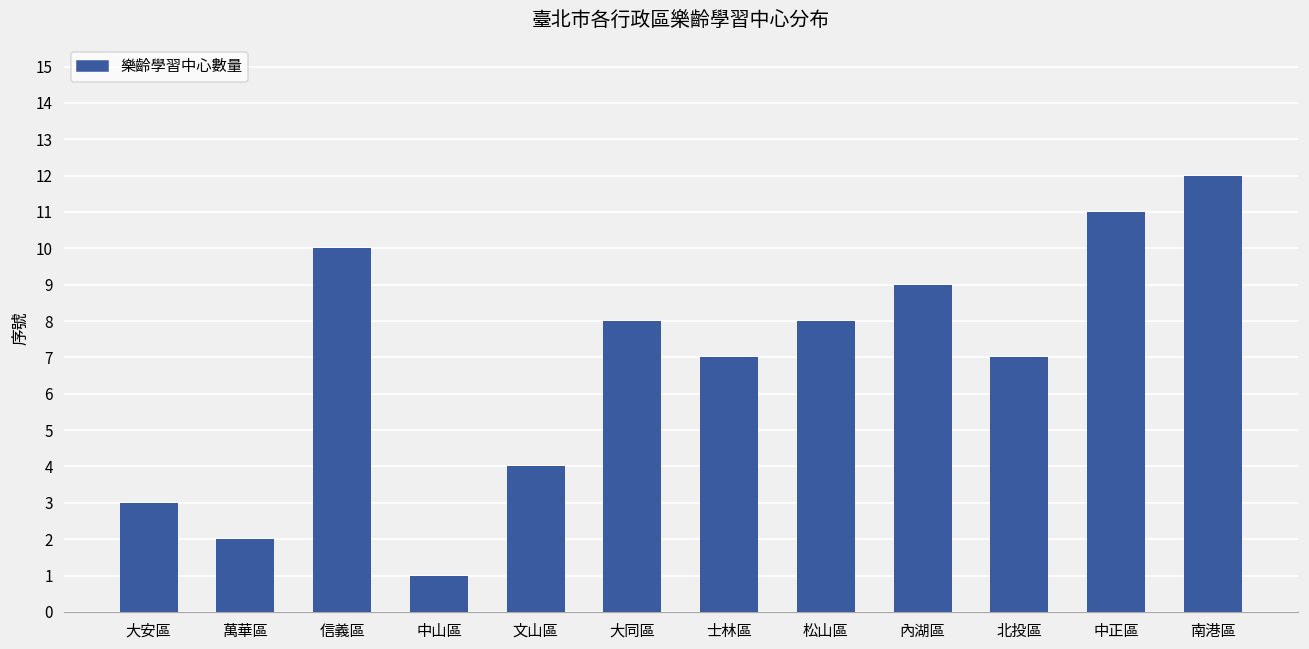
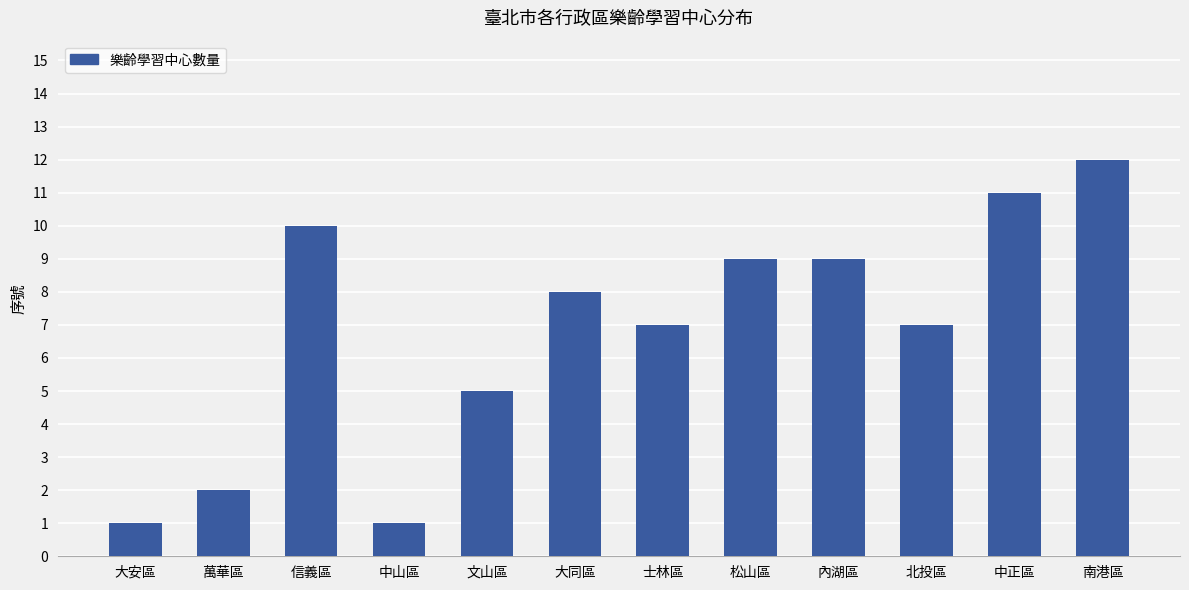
  {
-   "大安區": 3,
+   "大安區": 1,
    "萬華區": 2,
    "信義區": 10,
    "中山區": 1,
-   "文山區": 4,
+   "文山區": 5,
    "大同區": 8,
    "士林區": 7,
-   "松山區": 8,
+   "松山區": 9,
    "內湖區": 9,
    "北投區": 7,
    "中正區": 11,
    "南港區": 12
  }
